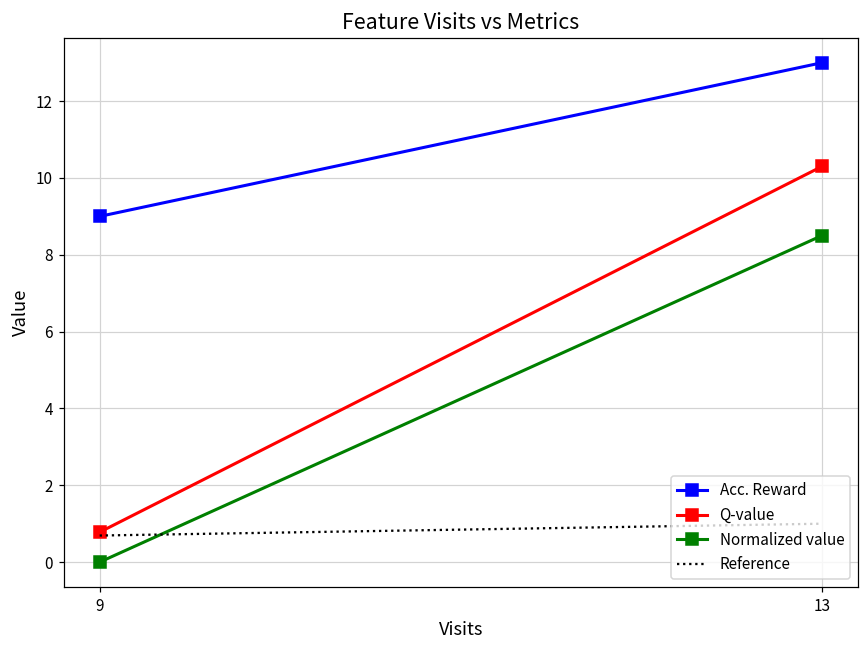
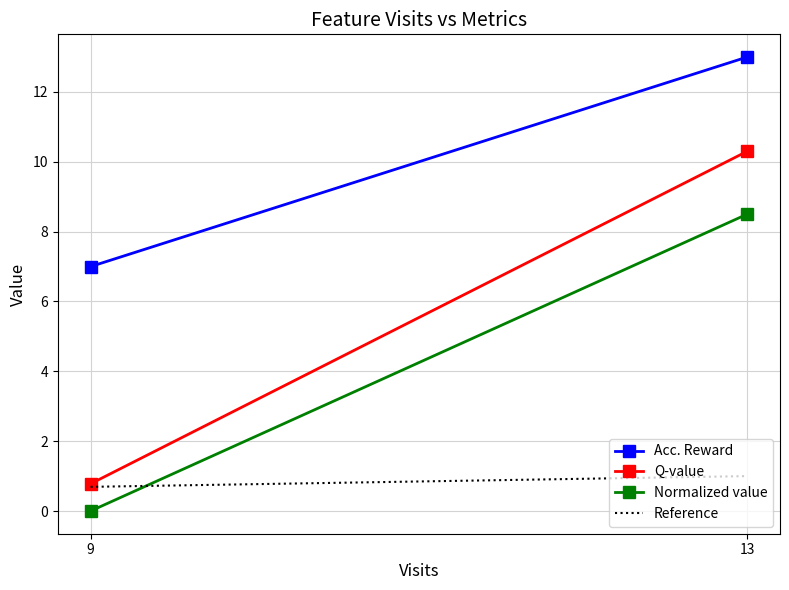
  {
    "Acc. Reward": {
-     "9": 9,
+     "9": 7,
      "13": 13
    },
    "Q-value": {
      "9": 0.8,
      "13": 10.3
    },
    "Normalized value": {
      "9": 0,
      "13": 8.5
    },
    "Reference": {
      "9": 0.7
    }
  }
